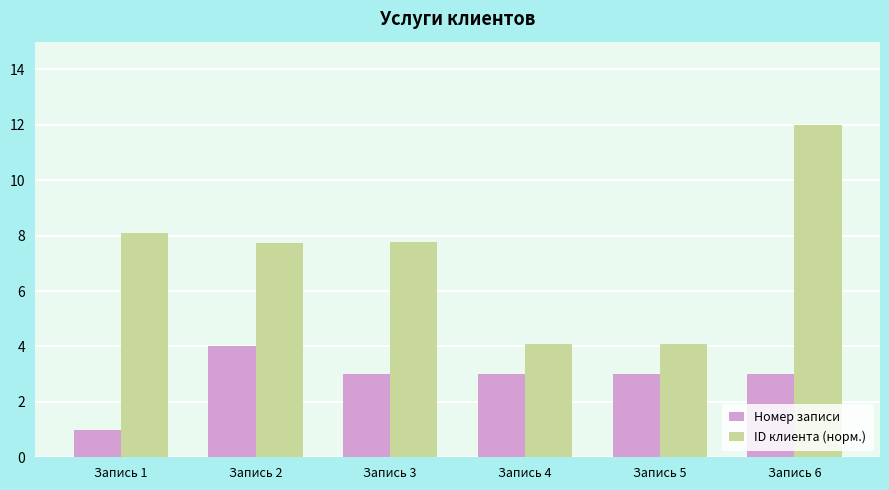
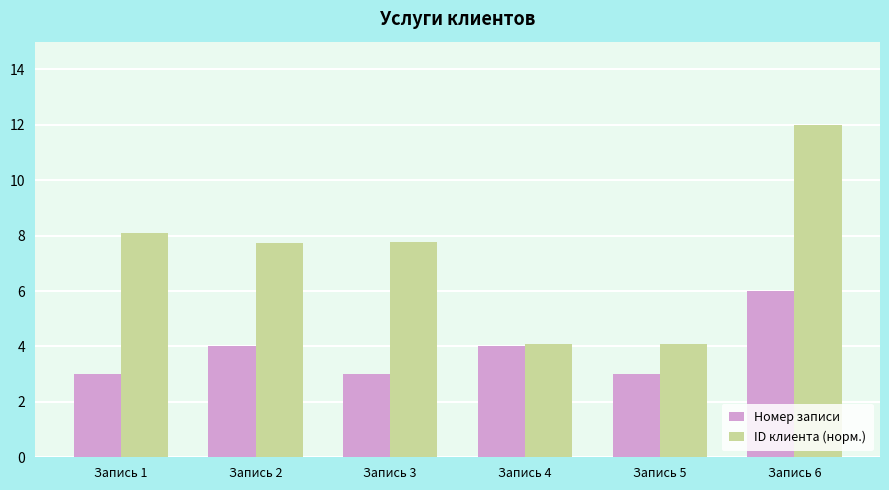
  {
    "Номер записи": {
-     "Запись 1": 1,
+     "Запись 1": 3,
      "Запись 2": 4,
      "Запись 3": 3,
-     "Запись 4": 3,
+     "Запись 4": 4,
      "Запись 5": 3,
-     "Запись 6": 3
+     "Запись 6": 6
    },
    "ID клиента (норм.)": {
      "Запись 1": 8,
      "Запись 2": 7.7,
      "Запись 3": 7.8,
      "Запись 4": 4,
      "Запись 5": 4,
      "Запись 6": 12
    }
  }
